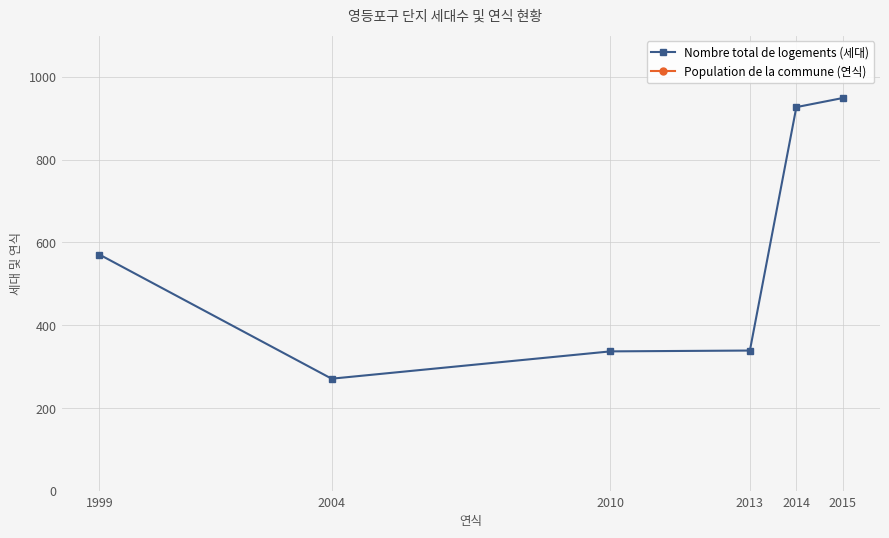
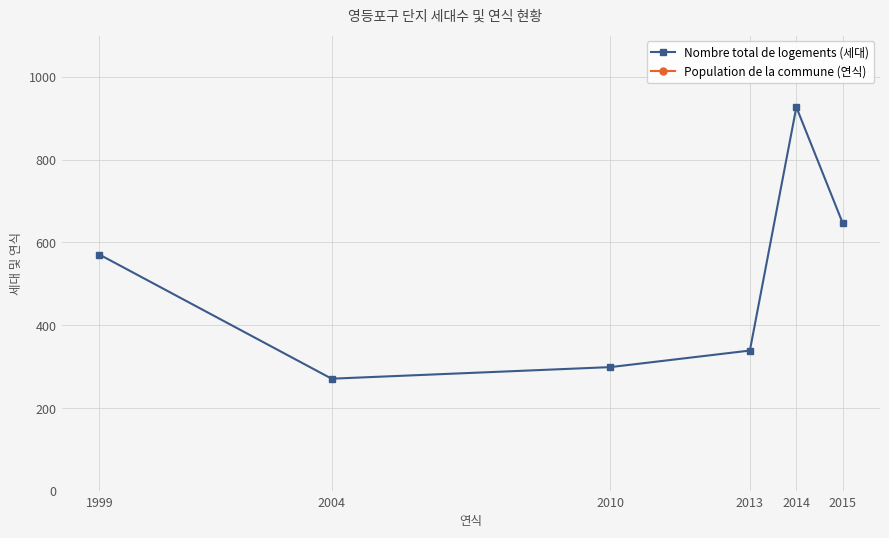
  {
    "Nombre total de logements (세대)": {
      "1999": 570,
      "2004": 270,
-     "2010": 340,
+     "2010": 300,
      "2013": 340,
      "2014": 930,
-     "2015": 950
+     "2015": 650
    }
  }
